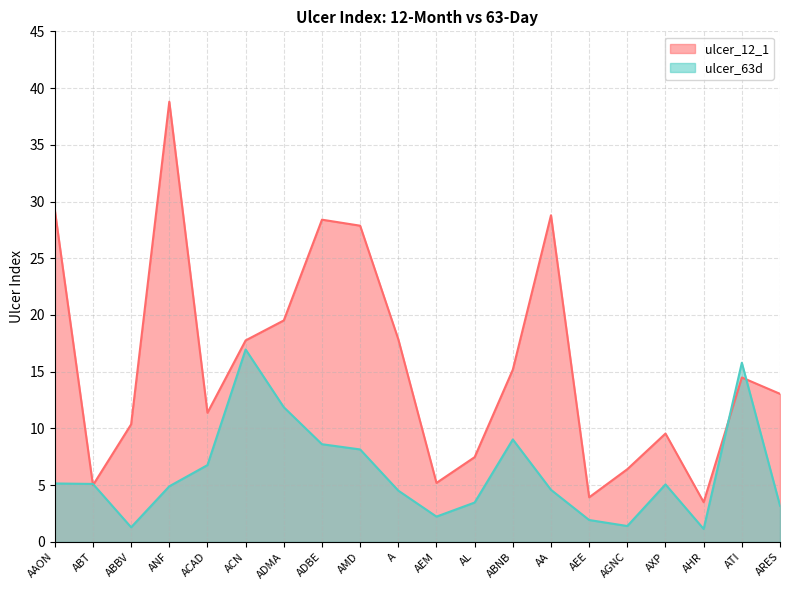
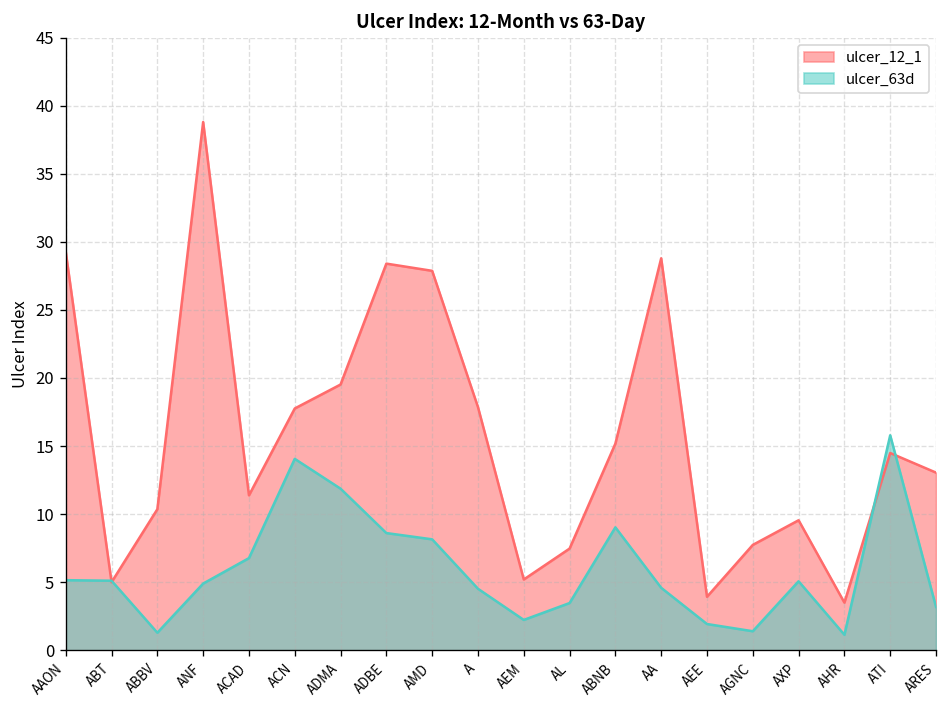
  {
    "ulcer_12_1": {
      "AAON": 29.3,
      "ABBV": 10.4,
      "ANF": 38.8,
      "ACAD": 11.4,
      "ACN": 17.8,
      "ADMA": 19.5,
      "ADBE": 28.4,
      "AMD": 27.9,
      "A": 17.9,
      "AEM": 5.2,
      "AL": 7.5,
      "ABNB": 15.2,
      "AA": 28.8,
      "AEE": 3.9,
-     "AGNC": 6.4,
+     "AGNC": 7.7,
      "AXP": 9.6,
      "AHR": 3.5,
      "ATI": 14.5,
      "ARES": 13.1
    },
    "ulcer_63d": {
      "AAON": 5.2,
      "ABBV": 1.3,
      "ANF": 4.9,
      "ACAD": 6.8,
-     "ACN": 17.0,
+     "ACN": 14.1,
      "ADMA": 11.9,
      "ADBE": 8.6,
      "AMD": 8.2,
      "A": 4.5,
      "AEM": 2.2,
      "AL": 3.5,
      "ABNB": 9.0,
      "AA": 4.6,
      "AEE": 1.9,
      "AGNC": 1.4,
      "AXP": 5.1,
      "AHR": 1.1,
      "ATI": 15.8,
      "ARES": 3.2
    }
  }
